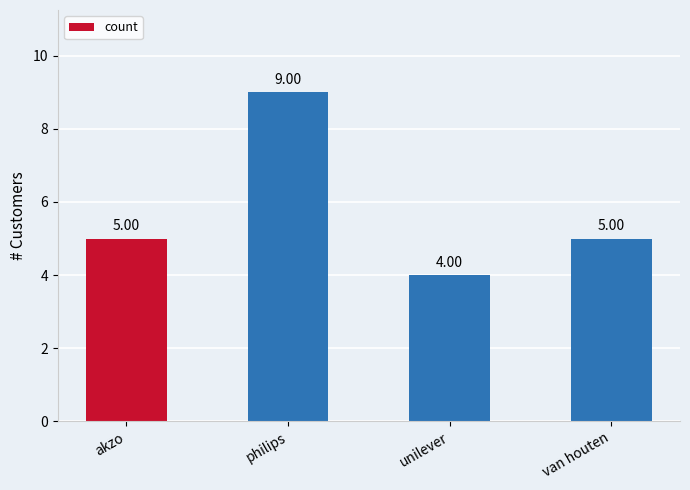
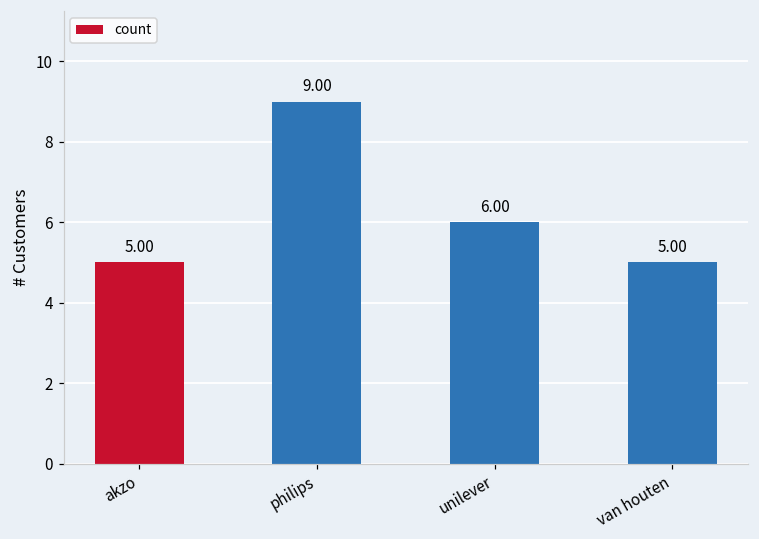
  {
    "akzo": 5.00,
    "philips": 9.00,
-   "unilever": 4.00,
+   "unilever": 6.00,
    "van houten": 5.00
  }
